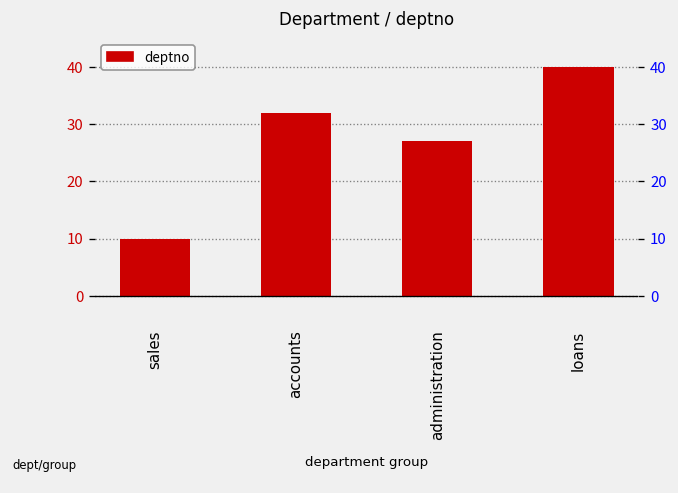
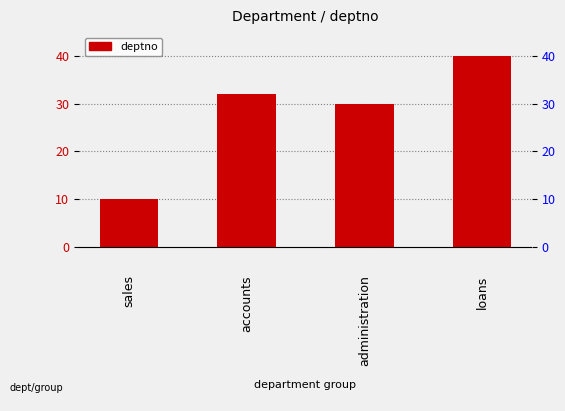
  {
    "sales": 10,
    "accounts": 32,
-   "administration": 27,
+   "administration": 30,
    "loans": 40
  }
